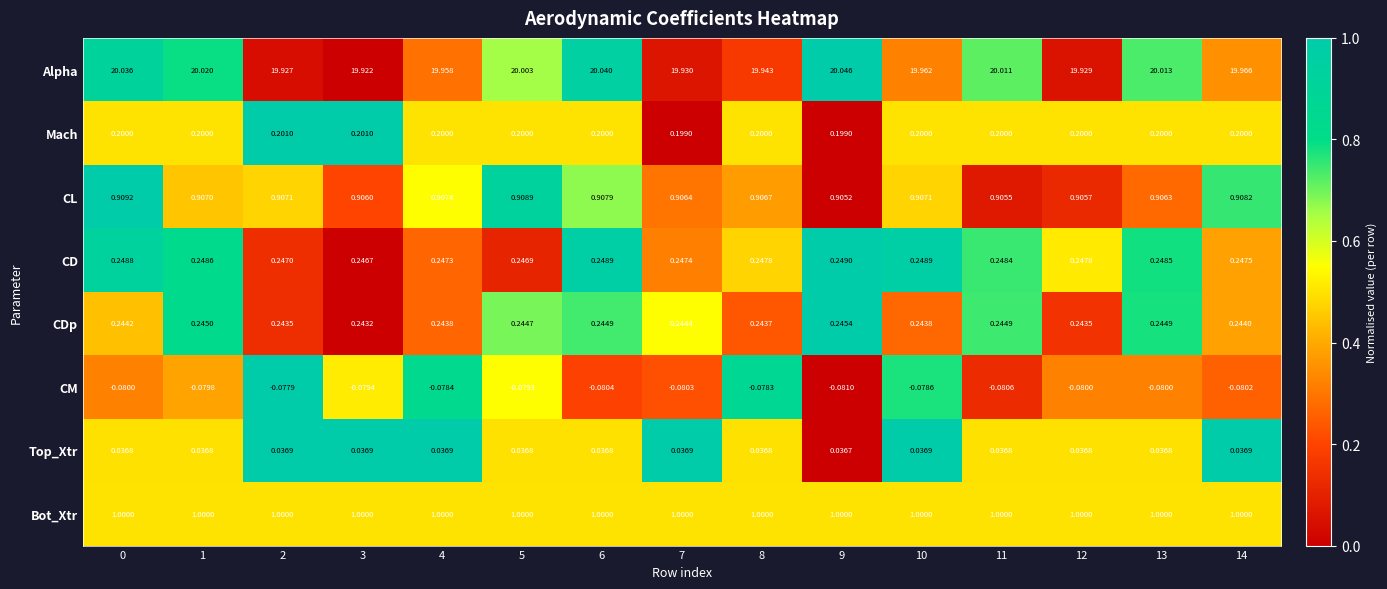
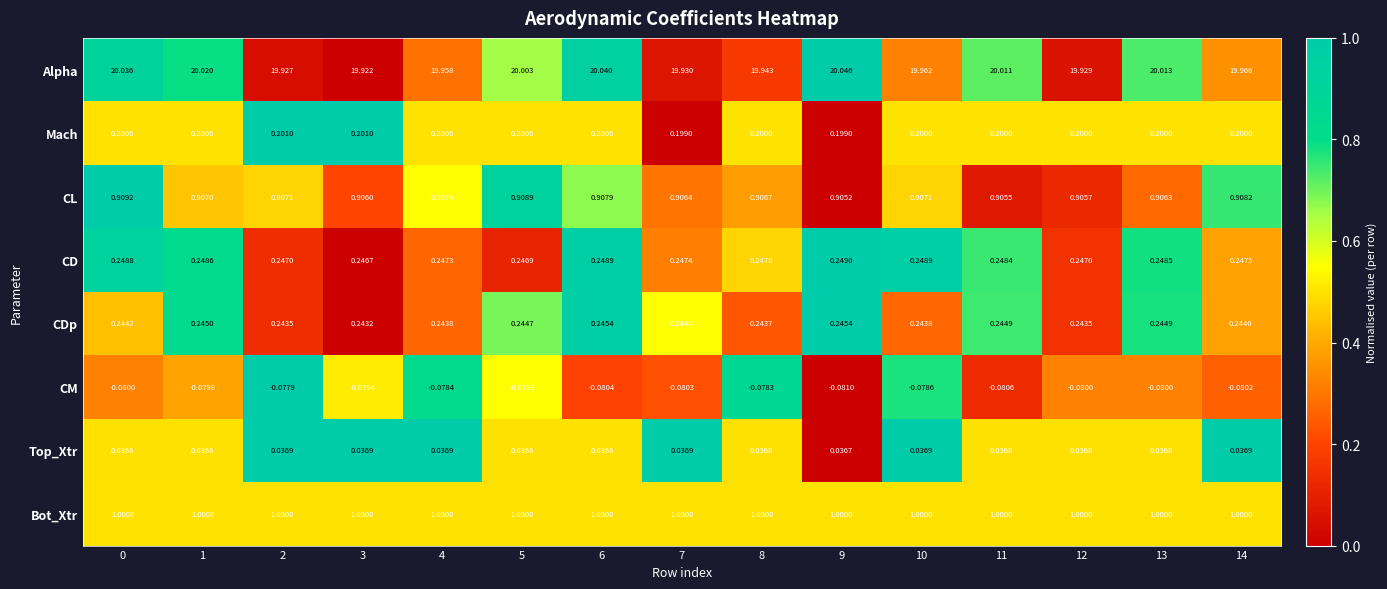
  {
    "Alpha": {
      "0": 20.036,
      "1": 20.020,
      "2": 19.927,
      "3": 19.922,
      "4": 19.958,
      "5": 20.003,
      "6": 20.040,
      "7": 19.930,
      "8": 19.943,
      "9": 20.046,
      "10": 19.962,
      "11": 20.011,
      "12": 19.929,
      "13": 20.013,
      "14": 19.966
    },
    "Mach": {
      "0": 0.2000,
      "1": 0.2000,
      "2": 0.2010,
      "3": 0.2010,
      "4": 0.2000,
      "5": 0.2000,
      "6": 0.2000,
      "7": 0.1990,
      "8": 0.2000,
      "9": 0.1990,
      "10": 0.2000,
      "11": 0.2000,
      "12": 0.2000,
      "13": 0.2000,
      "14": 0.2000
    },
    "CL": {
      "0": 0.9092,
      "1": 0.9070,
      "2": 0.9071,
      "3": 0.9060,
      "4": 0.9074,
      "5": 0.9089,
      "6": 0.9079,
      "7": 0.9064,
      "8": 0.9067,
      "9": 0.9052,
      "10": 0.9071,
      "11": 0.9055,
      "12": 0.9057,
      "13": 0.9063,
      "14": 0.9082
    },
    "CD": {
      "0": 0.2488,
      "1": 0.2486,
      "2": 0.2470,
      "3": 0.2467,
      "4": 0.2473,
      "5": 0.2469,
      "6": 0.2489,
      "7": 0.2474,
      "8": 0.2478,
      "9": 0.2490,
      "10": 0.2489,
      "11": 0.2484,
-     "12": 0.2478,
+     "12": 0.2470,
      "13": 0.2485,
      "14": 0.2475
    },
    "CDp": {
      "0": 0.2442,
      "1": 0.2450,
      "2": 0.2435,
      "3": 0.2432,
      "4": 0.2438,
      "5": 0.2447,
-     "6": 0.2449,
+     "6": 0.2454,
      "7": 0.2444,
      "8": 0.2437,
      "9": 0.2454,
      "10": 0.2438,
      "11": 0.2449,
      "12": 0.2435,
      "13": 0.2449,
      "14": 0.2440
    },
    "CM": {
      "0": -0.0800,
      "1": -0.0798,
      "2": -0.0779,
      "3": -0.0794,
      "4": -0.0784,
      "5": -0.0793,
      "6": -0.0804,
      "7": -0.0803,
      "8": -0.0783,
      "9": -0.0810,
      "10": -0.0786,
      "11": -0.0806,
      "12": -0.0800,
      "13": -0.0800,
      "14": -0.0802
    },
    "Top_Xtr": {
      "0": 0.0368,
      "1": 0.0368,
      "2": 0.0369,
      "3": 0.0369,
      "4": 0.0369,
      "5": 0.0368,
      "6": 0.0368,
      "7": 0.0369,
      "8": 0.0368,
      "9": 0.0367,
      "10": 0.0369,
      "11": 0.0368,
      "12": 0.0368,
      "13": 0.0368,
      "14": 0.0369
    },
    "Bot_Xtr": {
      "0": 1.0000,
      "1": 1.0000,
      "2": 1.0000,
      "3": 1.0000,
      "4": 1.0000,
      "5": 1.0000,
      "6": 1.0000,
      "7": 1.0000,
      "8": 1.0000,
      "9": 1.0000,
      "10": 1.0000,
      "11": 1.0000,
      "12": 1.0000,
      "13": 1.0000,
      "14": 1.0000
    }
  }
